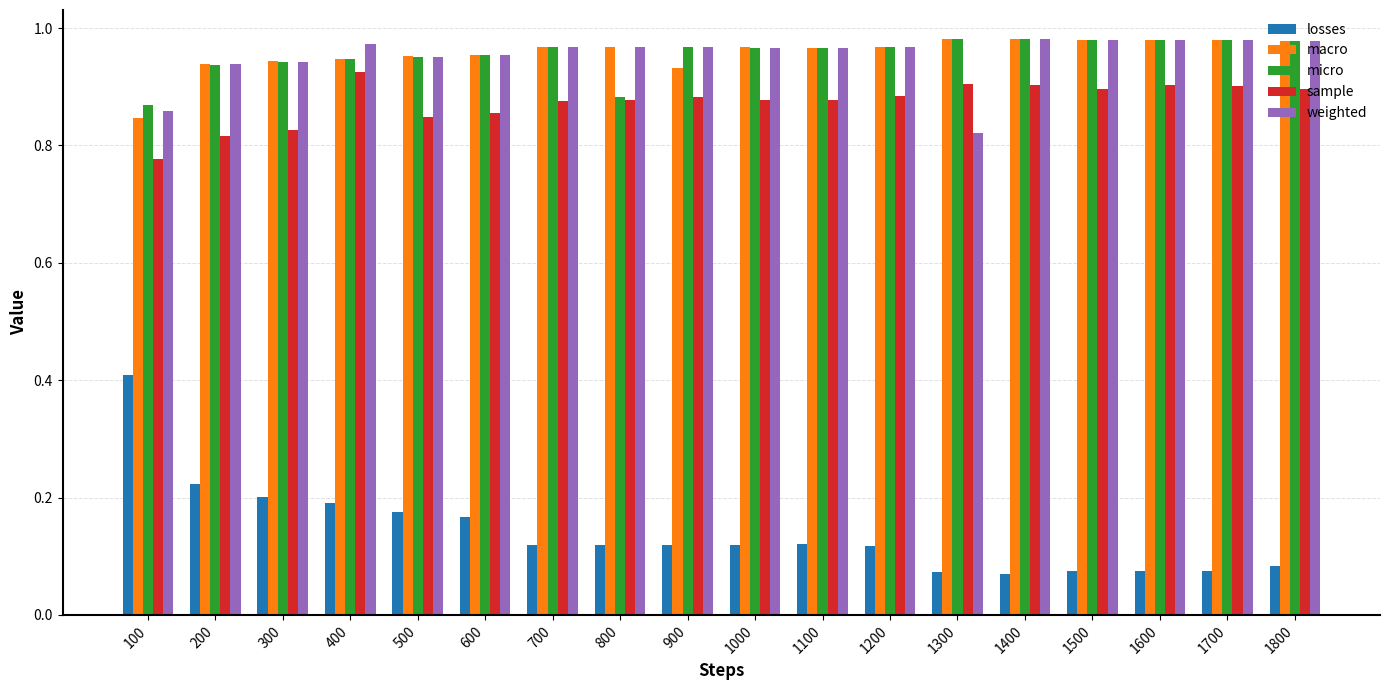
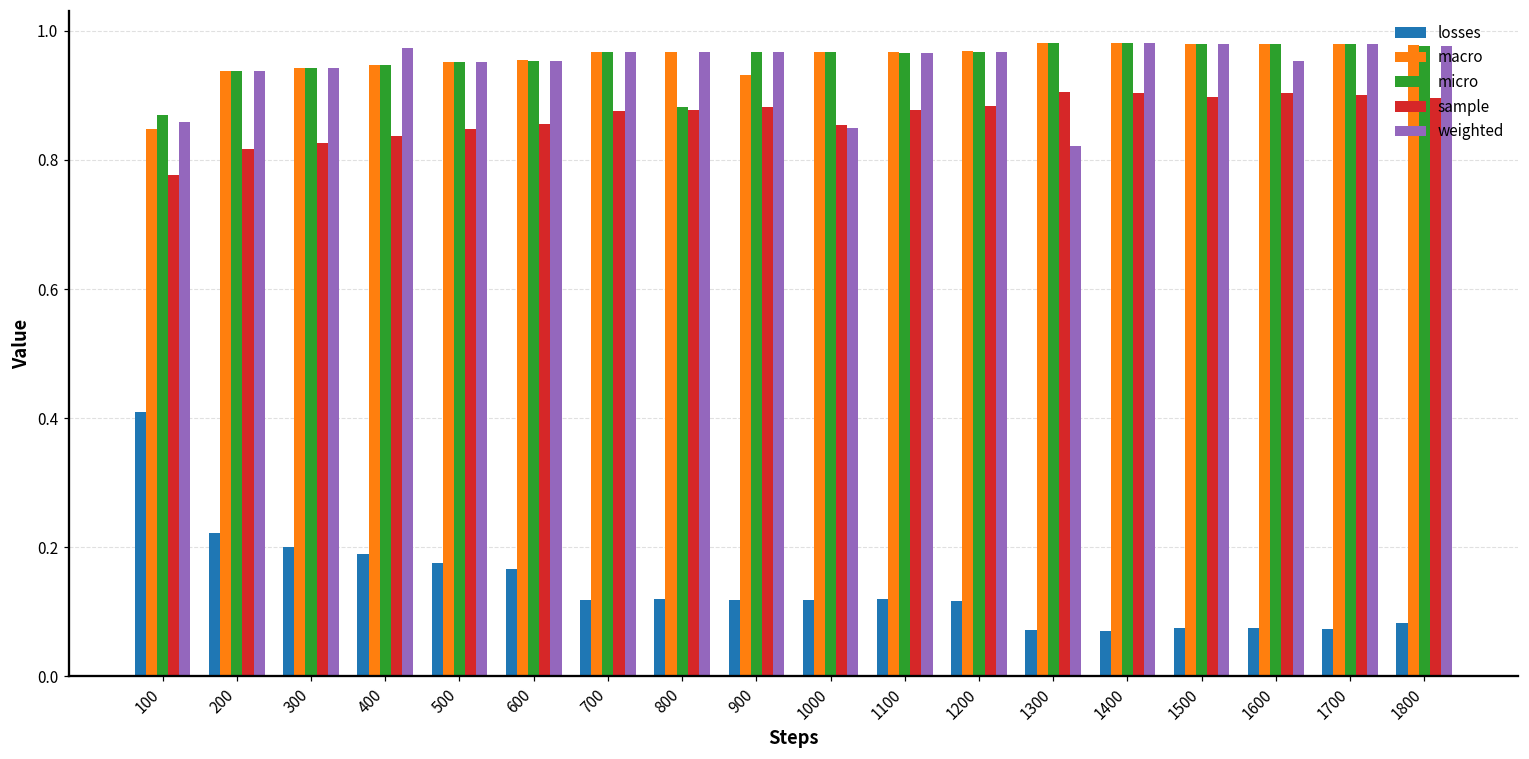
  {
    "losses": {
      "100": 0.41,
      "200": 0.22,
      "300": 0.20,
      "400": 0.19,
      "500": 0.18,
      "600": 0.17,
      "700": 0.12,
      "800": 0.12,
      "900": 0.12,
      "1000": 0.12,
      "1100": 0.12,
      "1200": 0.12,
      "1300": 0.07,
      "1400": 0.07,
      "1500": 0.07,
      "1600": 0.08,
      "1700": 0.07,
      "1800": 0.08
    },
    "macro": {
      "100": 0.85,
      "200": 0.94,
      "300": 0.94,
      "400": 0.95,
      "500": 0.95,
      "600": 0.95,
      "700": 0.97,
      "800": 0.97,
      "900": 0.93,
      "1000": 0.97,
      "1100": 0.97,
      "1200": 0.97,
      "1300": 0.98,
      "1400": 0.98,
      "1500": 0.98,
      "1600": 0.98,
      "1700": 0.98,
      "1800": 0.98
    },
    "micro": {
      "100": 0.87,
      "200": 0.94,
      "300": 0.94,
      "400": 0.95,
      "500": 0.95,
      "600": 0.95,
      "700": 0.97,
      "800": 0.88,
      "900": 0.97,
      "1000": 0.97,
      "1100": 0.97,
      "1200": 0.97,
      "1300": 0.98,
      "1400": 0.98,
      "1500": 0.98,
      "1600": 0.98,
      "1700": 0.98,
      "1800": 0.98
    },
    "sample": {
      "100": 0.78,
      "200": 0.82,
      "300": 0.83,
-     "400": 0.92,
+     "400": 0.84,
      "500": 0.85,
      "600": 0.86,
      "700": 0.88,
      "800": 0.88,
      "900": 0.88,
-     "1000": 0.88,
+     "1000": 0.85,
      "1100": 0.88,
      "1200": 0.88,
      "1300": 0.90,
      "1400": 0.90,
      "1500": 0.90,
      "1600": 0.90,
      "1700": 0.90,
      "1800": 0.90
    },
    "weighted": {
      "100": 0.86,
      "200": 0.94,
      "300": 0.94,
      "400": 0.97,
      "500": 0.95,
      "600": 0.95,
      "700": 0.97,
      "800": 0.97,
      "900": 0.97,
-     "1000": 0.97,
+     "1000": 0.85,
      "1100": 0.97,
      "1200": 0.97,
      "1300": 0.82,
      "1400": 0.98,
      "1500": 0.98,
-     "1600": 0.98,
+     "1600": 0.95,
      "1700": 0.98,
      "1800": 0.98
    }
  }
